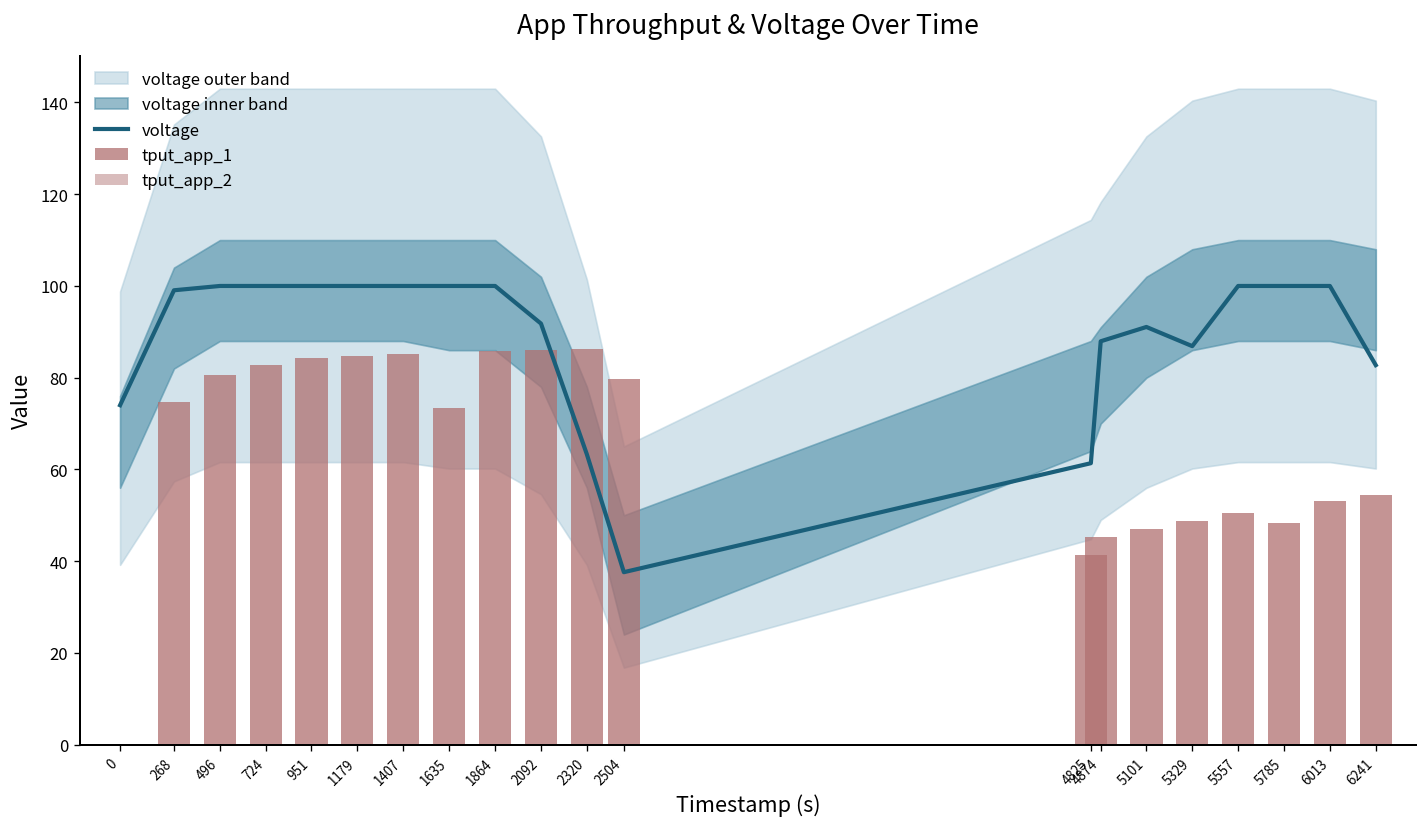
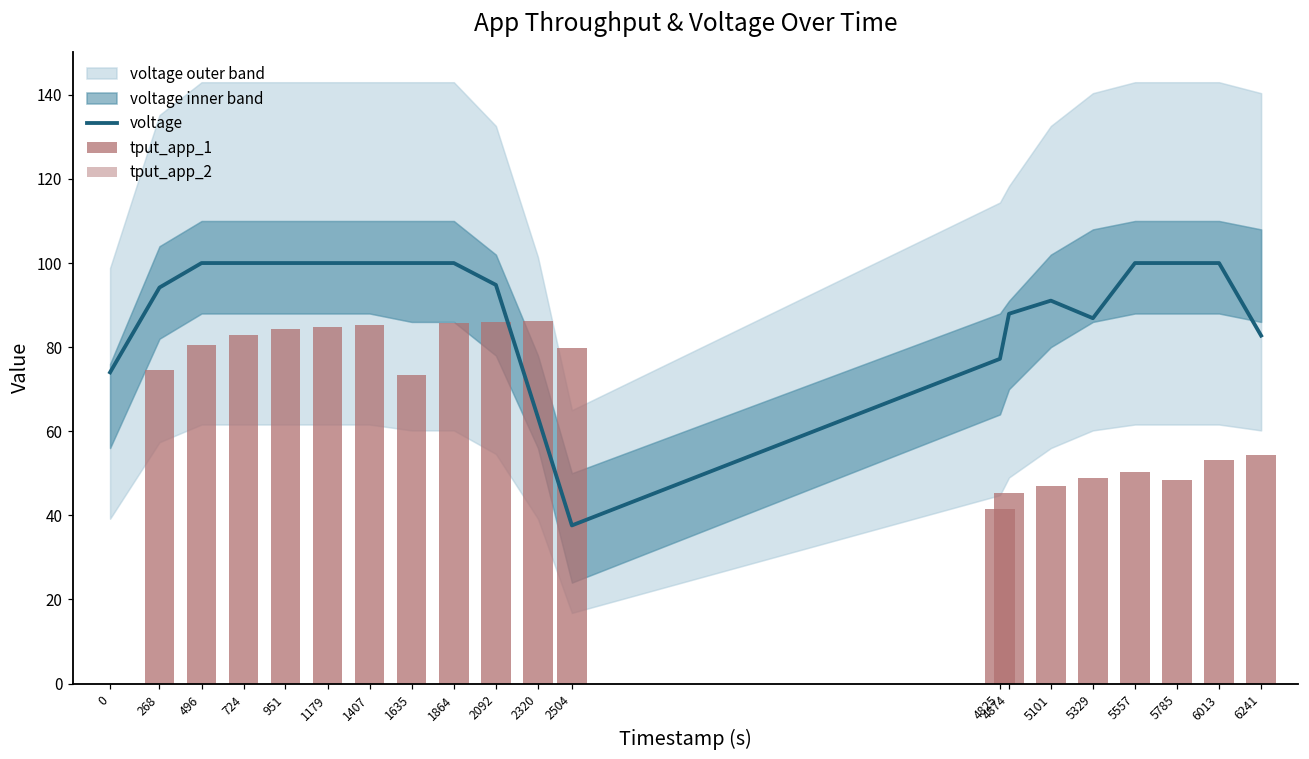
  {
    "voltage": {
      "0": 74,
-     "268": 99,
+     "268": 94,
      "496": 100,
      "724": 100,
      "951": 100,
      "1179": 100,
      "1407": 100,
      "1635": 100,
      "1864": 100,
-     "2092": 92,
+     "2092": 95,
      "2320": 63,
      "2504": 38,
-     "4825": 61,
+     "4825": 77,
      "4874": 88,
      "5101": 91,
      "5329": 87,
      "5557": 100,
      "5785": 100,
      "6013": 100,
      "6241": 83
    }
  }
